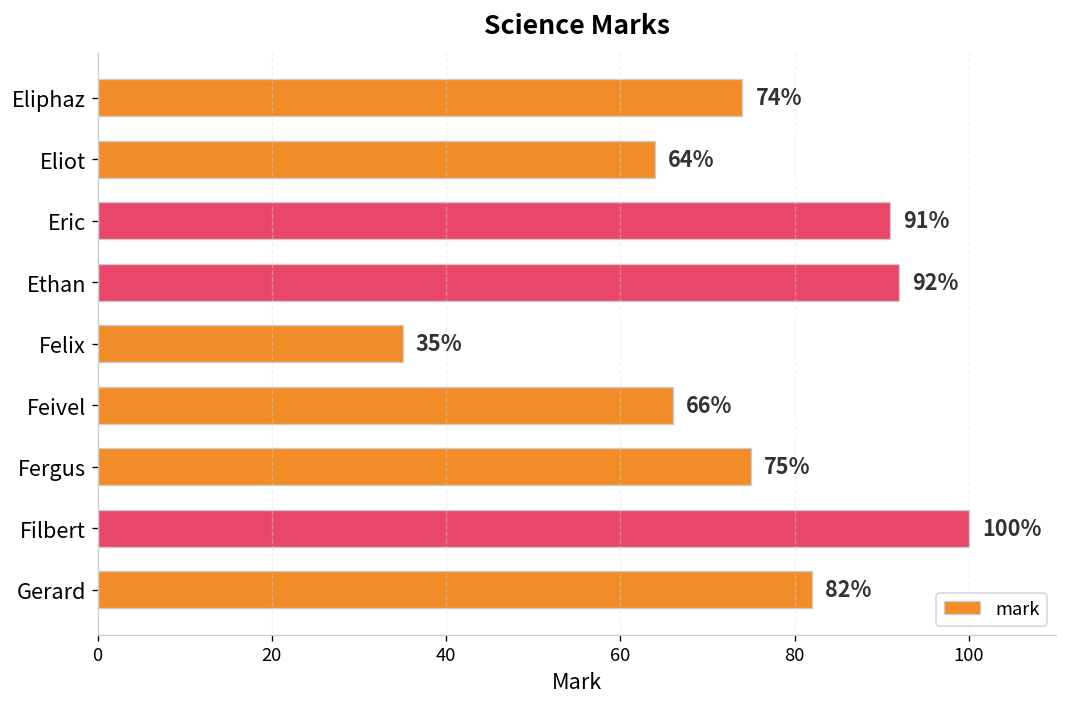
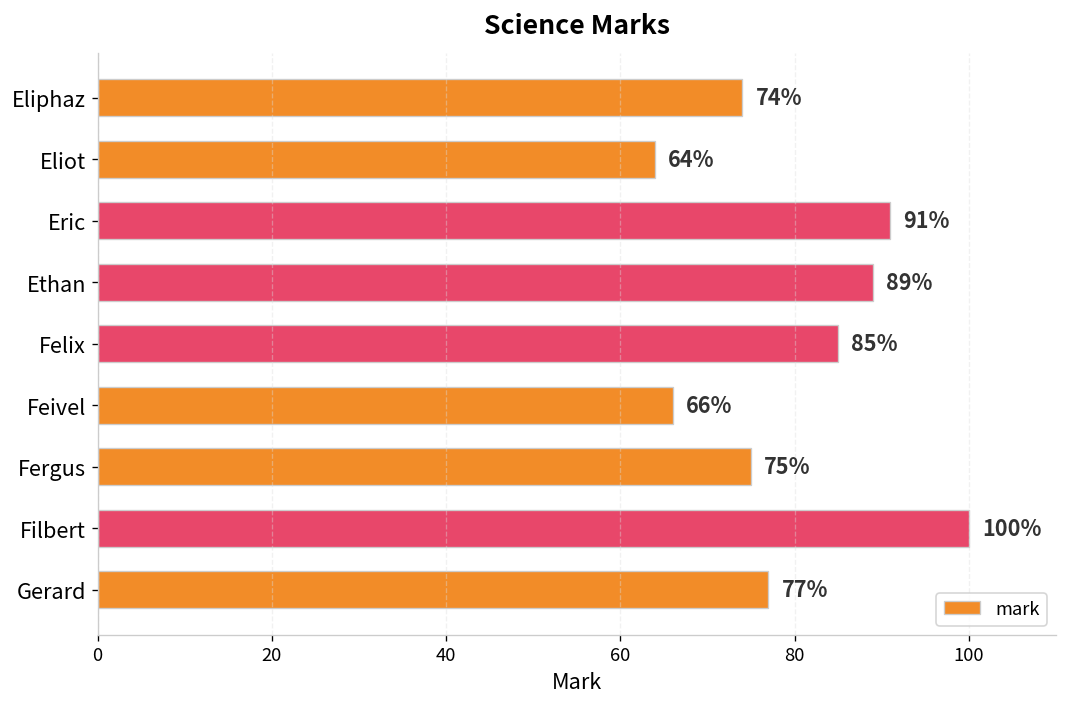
  {
    "Eliphaz": "74%",
    "Eliot": "64%",
    "Eric": "91%",
-   "Ethan": "92%",
-   "Felix": "35%",
+   "Ethan": "89%",
+   "Felix": "85%",
    "Feivel": "66%",
    "Fergus": "75%",
    "Filbert": "100%",
-   "Gerard": "82%"
+   "Gerard": "77%"
  }
